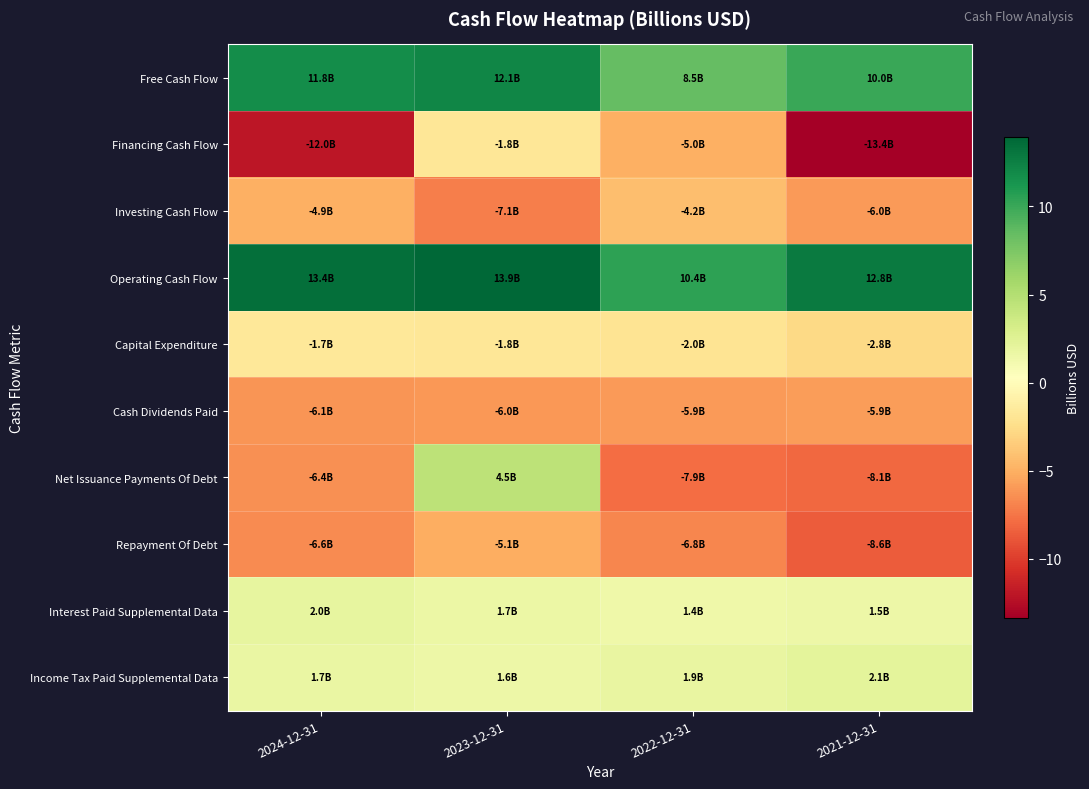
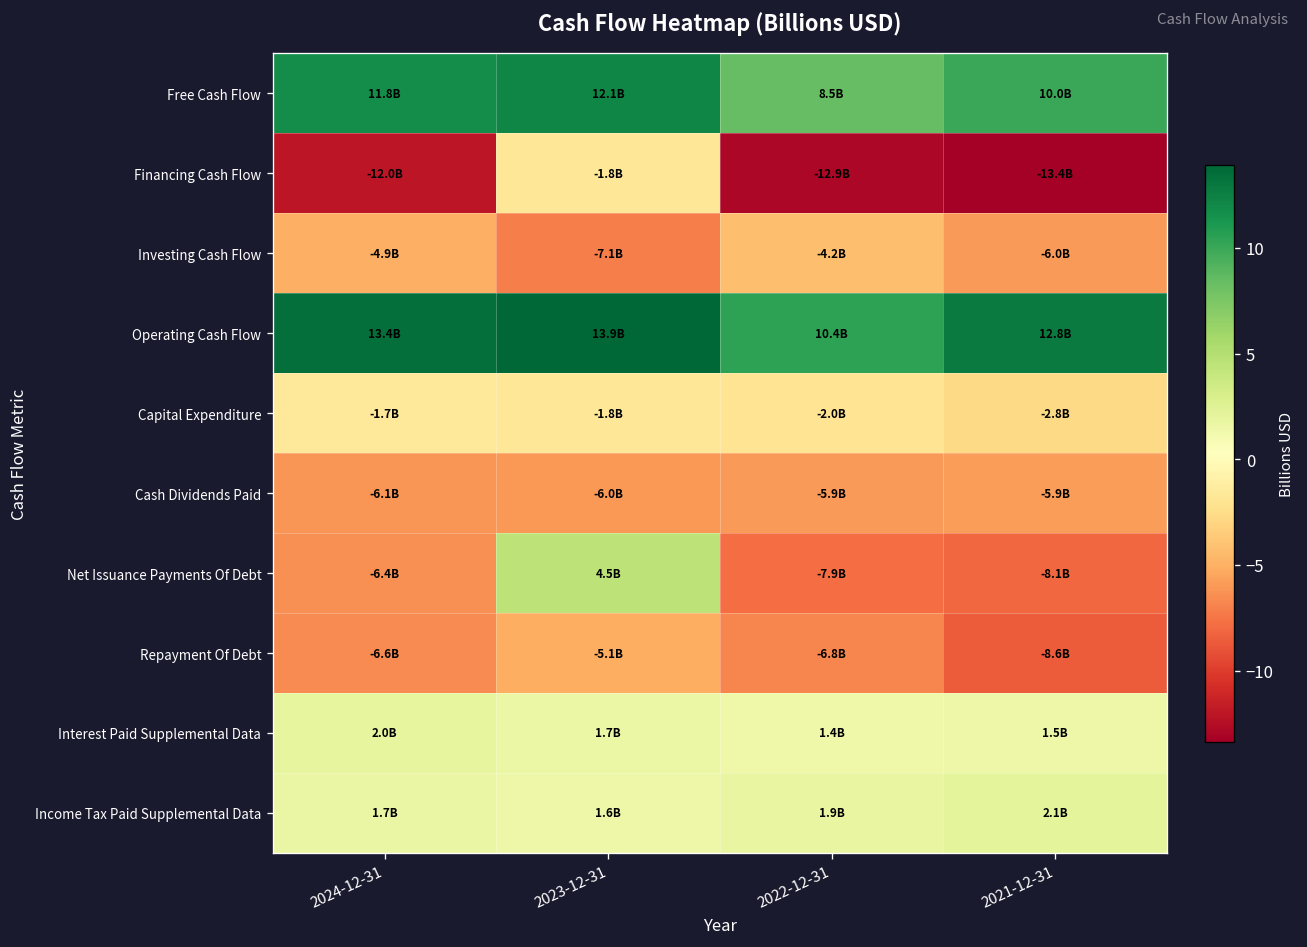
  {
    "Free Cash Flow": {
      "2024-12-31": "11.8B",
      "2023-12-31": "12.1B",
      "2022-12-31": "8.5B",
      "2021-12-31": "10.0B"
    },
    "Financing Cash Flow": {
      "2024-12-31": "-12.0B",
      "2023-12-31": "-1.8B",
-     "2022-12-31": "-5.0B",
+     "2022-12-31": "-12.9B",
      "2021-12-31": "-13.4B"
    },
    "Investing Cash Flow": {
      "2024-12-31": "-4.9B",
      "2023-12-31": "-7.1B",
      "2022-12-31": "-4.2B",
      "2021-12-31": "-6.0B"
    },
    "Operating Cash Flow": {
      "2024-12-31": "13.4B",
      "2023-12-31": "13.9B",
      "2022-12-31": "10.4B",
      "2021-12-31": "12.8B"
    },
    "Capital Expenditure": {
      "2024-12-31": "-1.7B",
      "2023-12-31": "-1.8B",
      "2022-12-31": "-2.0B",
      "2021-12-31": "-2.8B"
    },
    "Cash Dividends Paid": {
      "2024-12-31": "-6.1B",
      "2023-12-31": "-6.0B",
      "2022-12-31": "-5.9B",
      "2021-12-31": "-5.9B"
    },
    "Net Issuance Payments Of Debt": {
      "2024-12-31": "-6.4B",
      "2023-12-31": "4.5B",
      "2022-12-31": "-7.9B",
      "2021-12-31": "-8.1B"
    },
    "Repayment Of Debt": {
      "2024-12-31": "-6.6B",
      "2023-12-31": "-5.1B",
      "2022-12-31": "-6.8B",
      "2021-12-31": "-8.6B"
    },
    "Interest Paid Supplemental Data": {
      "2024-12-31": "2.0B",
      "2023-12-31": "1.7B",
      "2022-12-31": "1.4B",
      "2021-12-31": "1.5B"
    },
    "Income Tax Paid Supplemental Data": {
      "2024-12-31": "1.7B",
      "2023-12-31": "1.6B",
      "2022-12-31": "1.9B",
      "2021-12-31": "2.1B"
    }
  }
